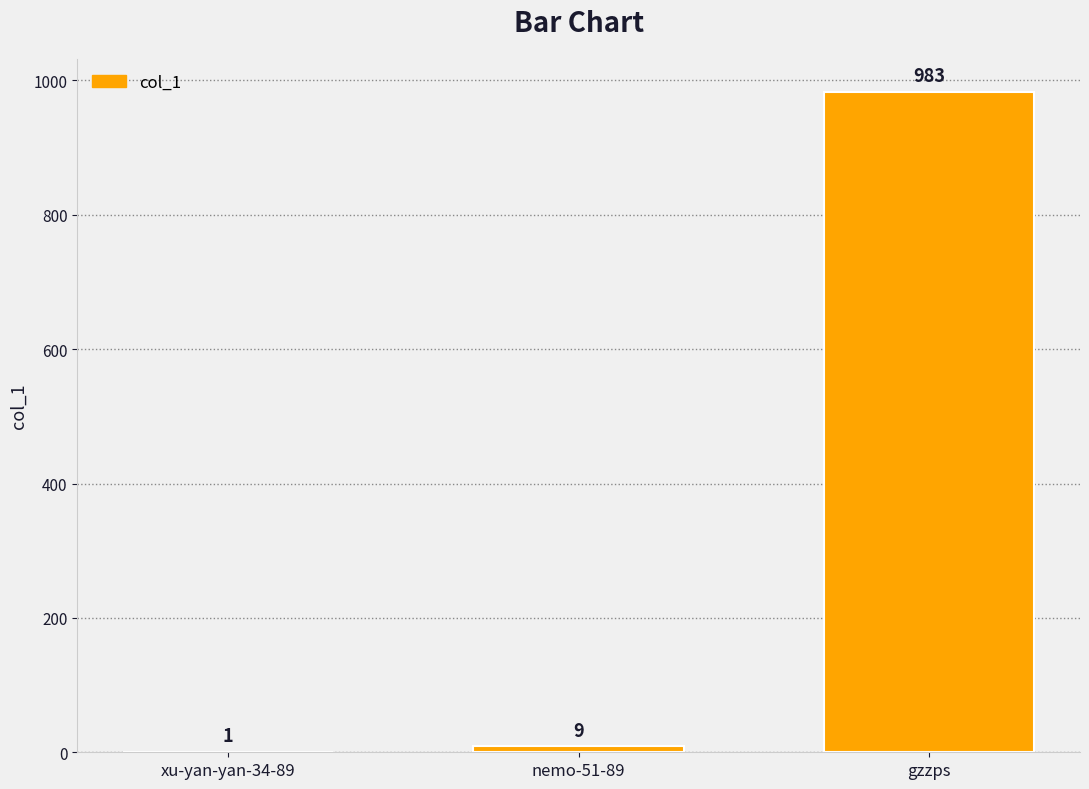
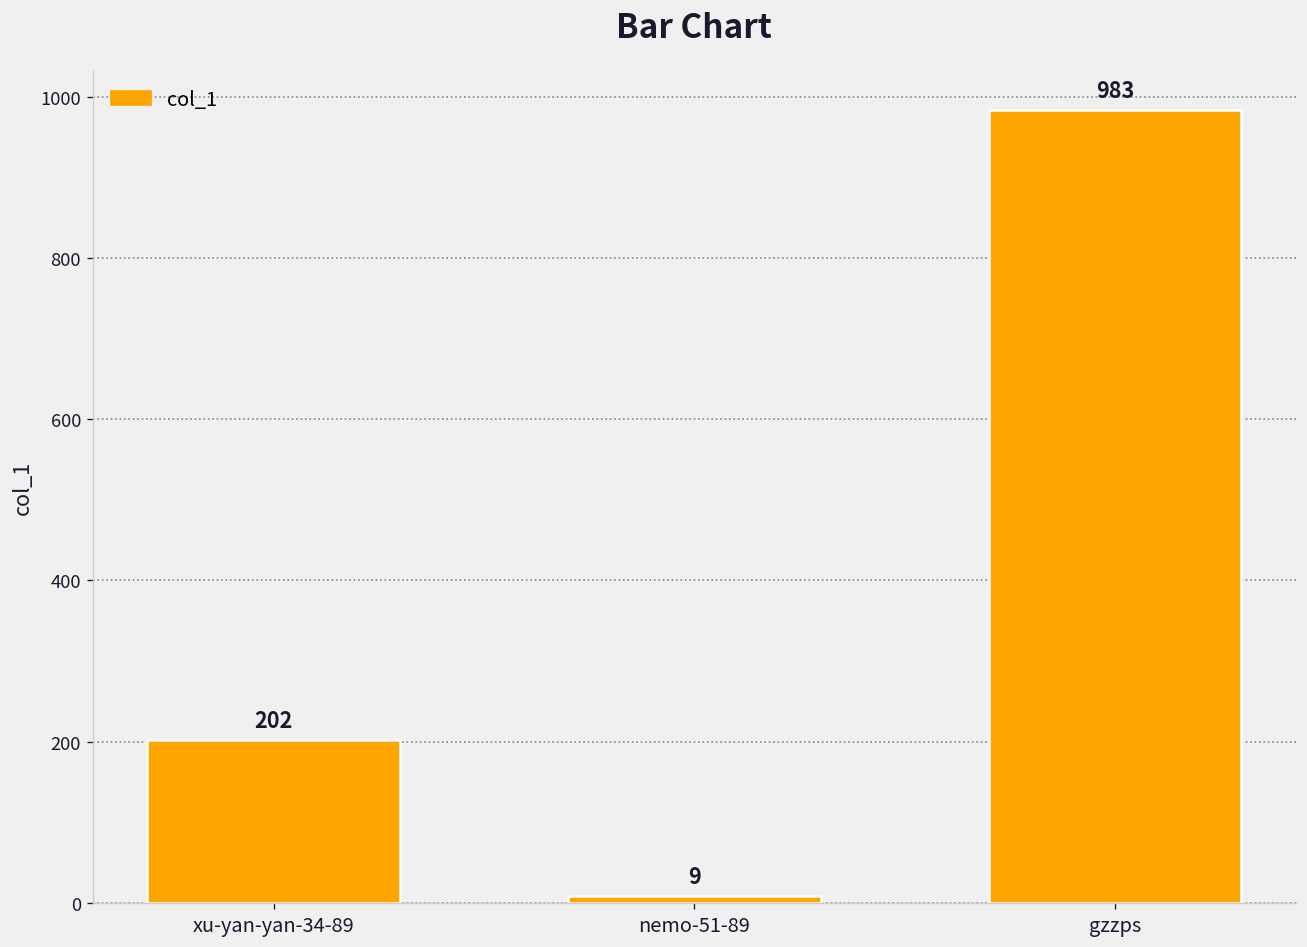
  {
-   "xu-yan-yan-34-89": 1,
+   "xu-yan-yan-34-89": 202,
    "nemo-51-89": 9,
    "gzzps": 983
  }
